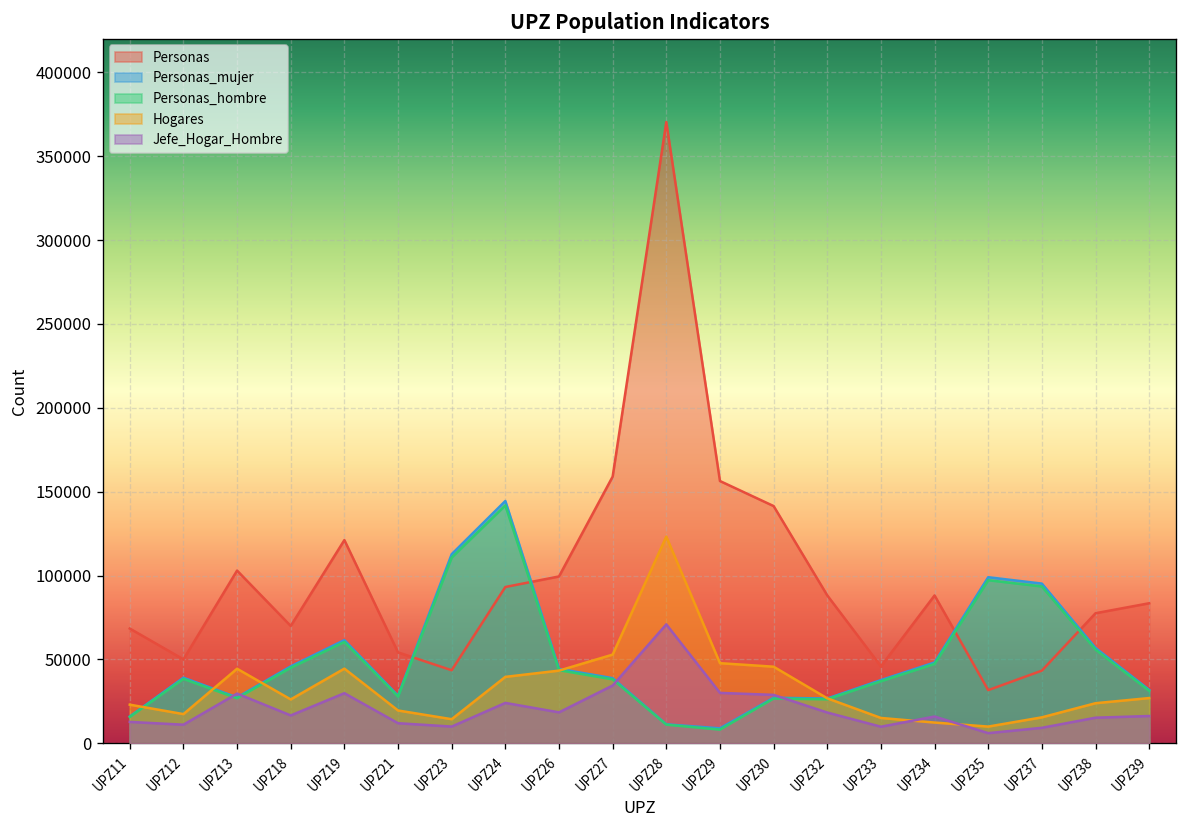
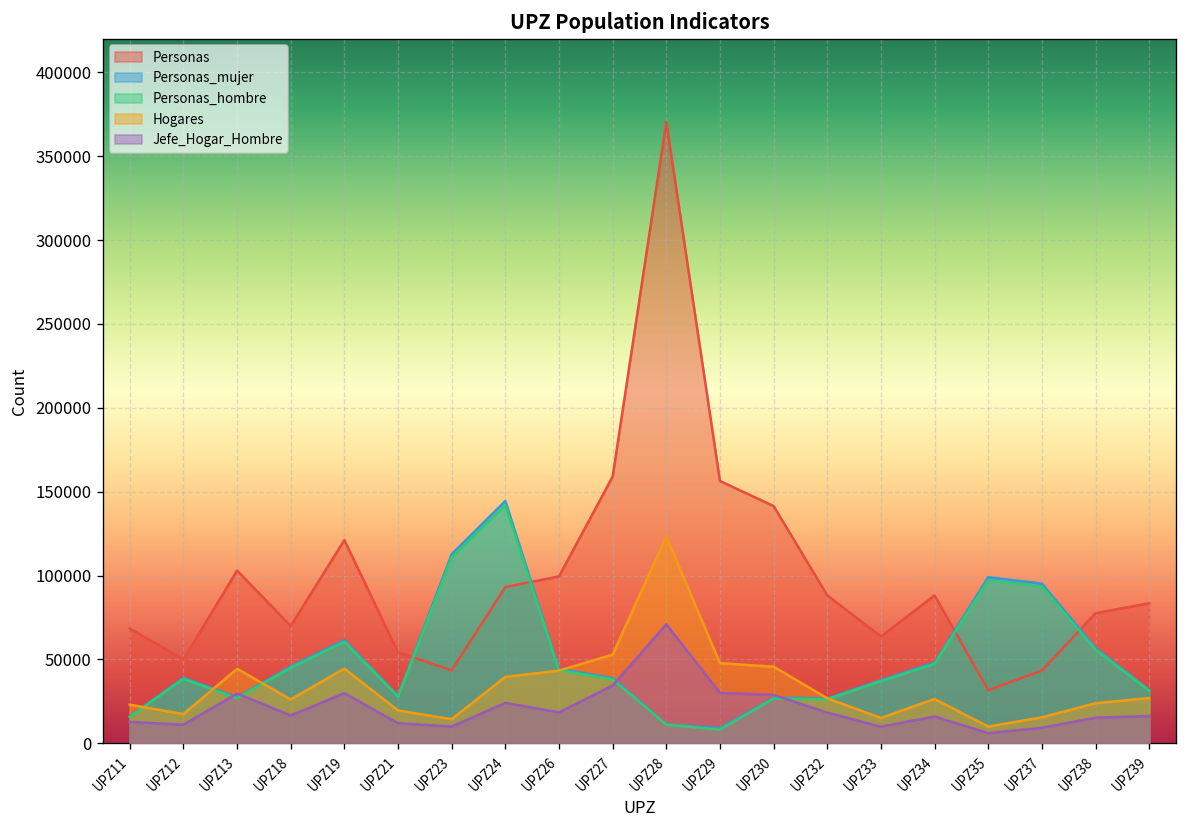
  {
    "Personas": {
      "UPZ11": 68000,
      "UPZ12": 50000,
      "UPZ13": 103000,
      "UPZ18": 70000,
      "UPZ19": 121000,
      "UPZ21": 54000,
      "UPZ23": 44000,
      "UPZ24": 93000,
      "UPZ26": 99000,
      "UPZ27": 159000,
      "UPZ28": 370000,
      "UPZ29": 156000,
      "UPZ30": 141000,
      "UPZ32": 88000,
-     "UPZ33": 46000,
+     "UPZ33": 64000,
      "UPZ34": 88000,
      "UPZ35": 32000,
      "UPZ37": 43000,
      "UPZ38": 78000,
      "UPZ39": 84000
    },
    "Personas_mujer": {
      "UPZ23": 113000,
      "UPZ24": 144000
    },
    "Personas_hombre": {
      "UPZ23": 111000,
      "UPZ24": 142000
    },
    "Hogares": {
      "UPZ11": 23000,
      "UPZ12": 17000,
      "UPZ13": 44000,
      "UPZ18": 26000,
      "UPZ19": 45000,
      "UPZ21": 20000,
      "UPZ23": 14000,
      "UPZ24": 40000,
      "UPZ27": 53000,
      "UPZ28": 123000,
      "UPZ29": 48000,
      "UPZ30": 46000,
      "UPZ33": 15000,
-     "UPZ34": 12000,
+     "UPZ34": 26000,
      "UPZ35": 10000,
      "UPZ37": 15000,
      "UPZ38": 24000,
      "UPZ39": 27000
    },
    "Jefe_Hogar_Hombre": {
      "UPZ11": 13000,
      "UPZ12": 11000,
      "UPZ13": 30000,
      "UPZ18": 17000,
      "UPZ19": 30000,
      "UPZ21": 12000,
      "UPZ23": 10000,
      "UPZ24": 24000,
      "UPZ26": 18000,
      "UPZ27": 34000,
      "UPZ28": 71000,
      "UPZ29": 30000,
      "UPZ32": 18000,
      "UPZ33": 10000,
      "UPZ34": 16000,
      "UPZ35": 6000,
      "UPZ37": 9000,
      "UPZ38": 15000,
      "UPZ39": 16000
    }
  }
